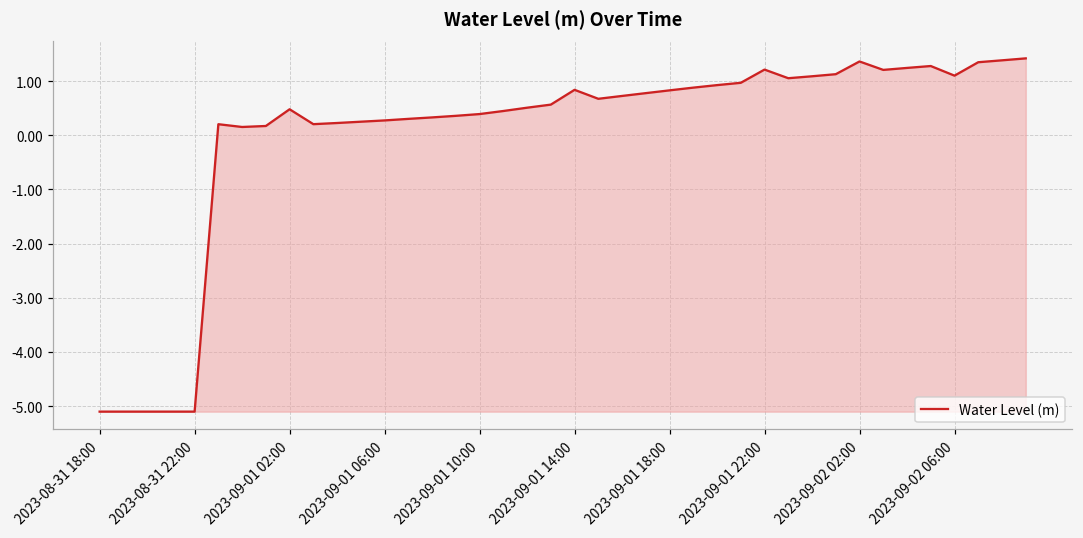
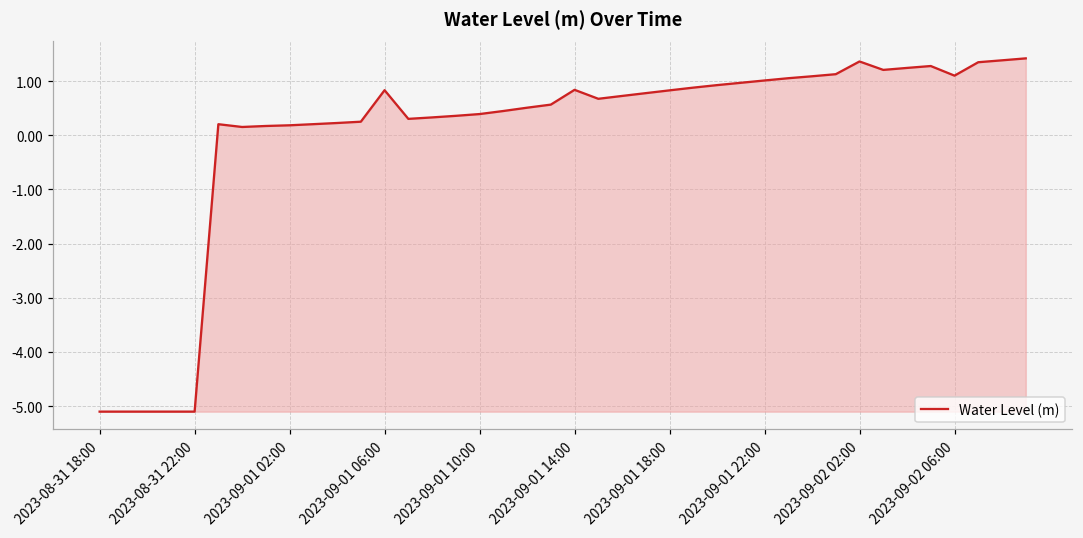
  {
    "2023-08-31 18:00": -5.1,
    "2023-08-31 22:00": -5.1,
-   "2023-09-01 02:00": 0.5,
-   "2023-09-01 06:00": 0.3,
+   "2023-09-01 02:00": 0.2,
+   "2023-09-01 06:00": 0.8,
    "2023-09-01 10:00": 0.4,
    "2023-09-01 14:00": 0.8,
    "2023-09-01 18:00": 0.8,
-   "2023-09-01 22:00": 1.2,
+   "2023-09-01 22:00": 1.0,
    "2023-09-02 02:00": 1.4,
    "2023-09-02 06:00": 1.1
  }
